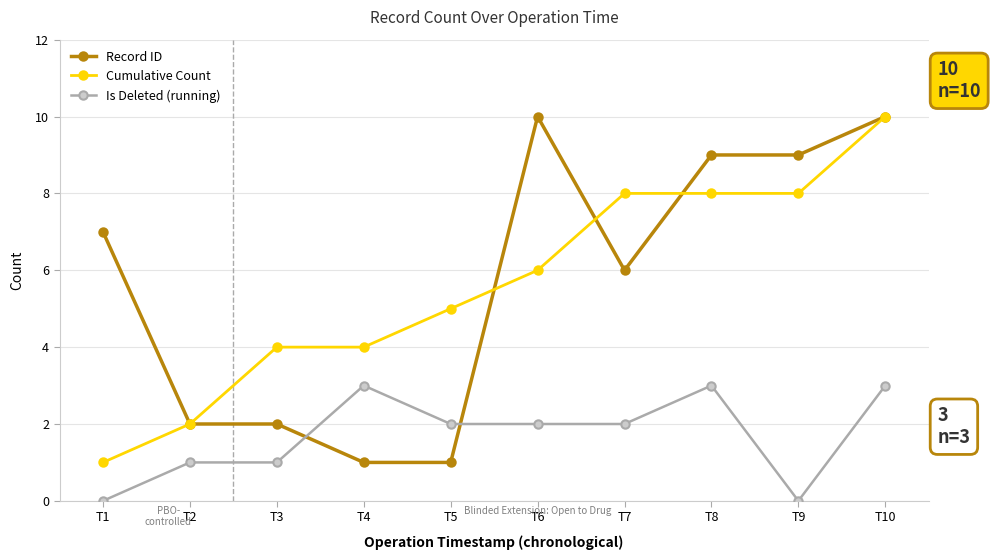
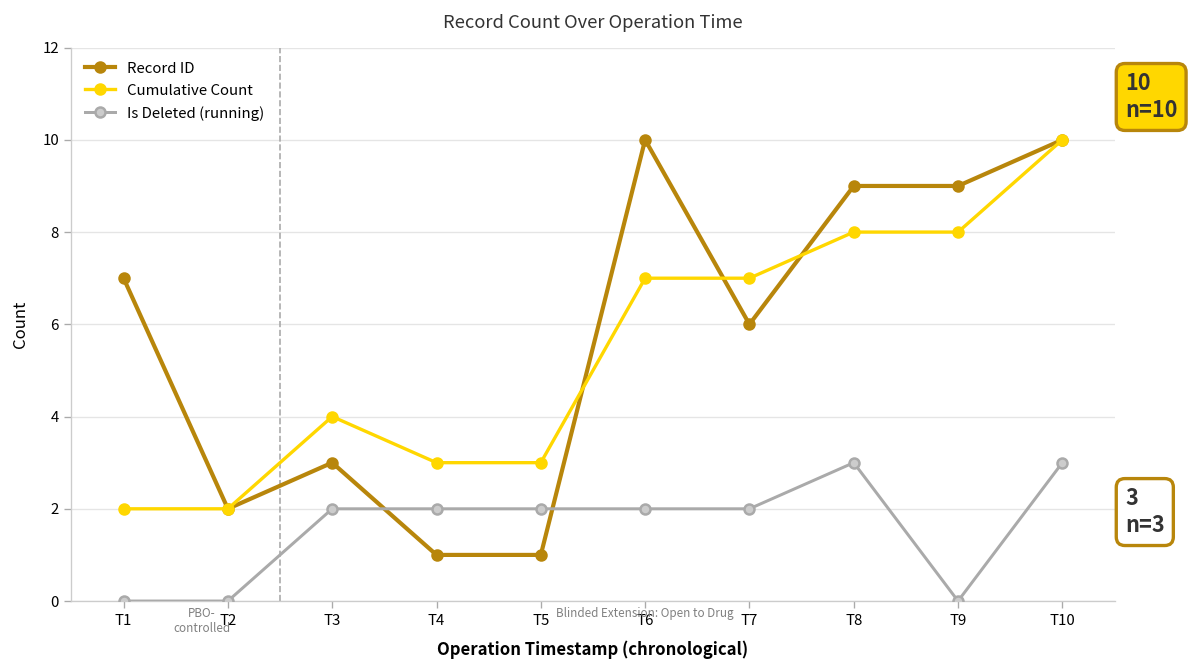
  {
    "Record ID": {
      "T1": 7,
-     "T3": 2,
+     "T3": 3,
      "T4": 1,
      "T5": 1,
      "T6": 10,
      "T7": 6,
      "T8": 9,
      "T9": 9
    },
    "Cumulative Count": {
-     "T1": 1,
+     "T1": 2,
      "T3": 4,
-     "T4": 4,
-     "T5": 5,
-     "T6": 6,
-     "T7": 8,
+     "T4": 3,
+     "T5": 3,
+     "T6": 7,
+     "T7": 7,
      "T8": 8,
      "T9": 8
    },
    "Is Deleted (running)": {
      "T1": 0,
-     "T2": 1,
-     "T3": 1,
-     "T4": 3,
+     "T2": 0,
+     "T3": 2,
+     "T4": 2,
      "T5": 2,
      "T6": 2,
      "T7": 2,
      "T8": 3,
      "T9": 0,
      "T10": 3
    }
  }
